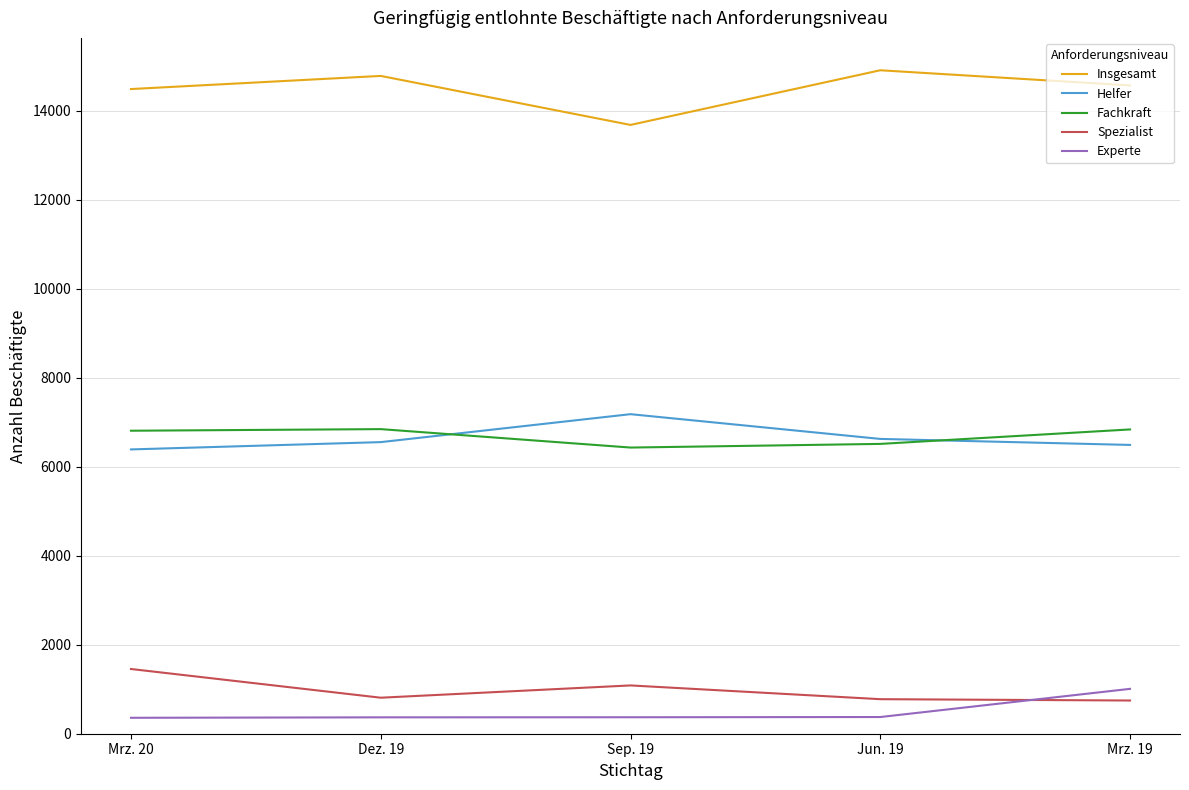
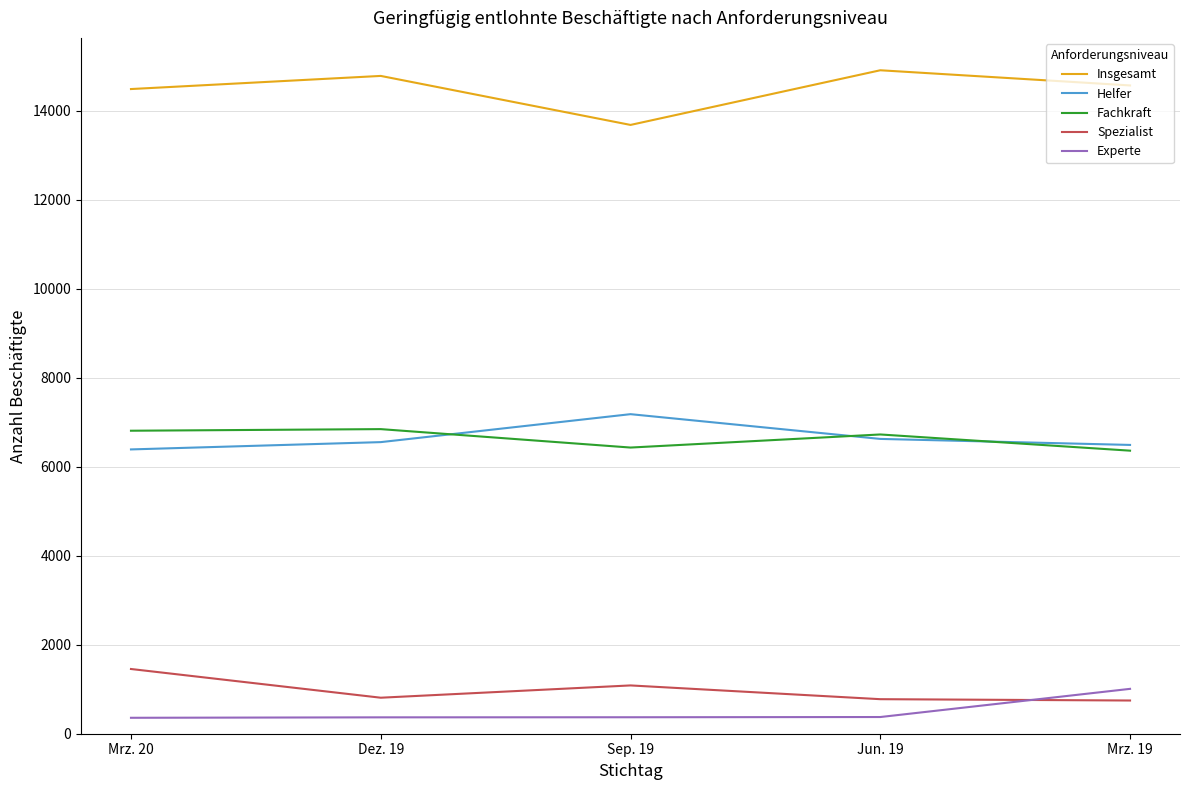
  {
    "Insgesamt": {
      "Mrz. 20": 14500,
      "Dez. 19": 14800,
      "Sep. 19": 13700,
      "Jun. 19": 14900
    },
    "Helfer": {
      "Mrz. 20": 6400,
      "Dez. 19": 6600,
      "Sep. 19": 7200,
      "Jun. 19": 6600,
      "Mrz. 19": 6500
    },
    "Fachkraft": {
      "Mrz. 20": 6800,
      "Dez. 19": 6800,
      "Sep. 19": 6400,
-     "Jun. 19": 6500,
-     "Mrz. 19": 6800
+     "Jun. 19": 6700,
+     "Mrz. 19": 6400
    },
    "Spezialist": {
      "Mrz. 20": 1500,
      "Dez. 19": 800,
      "Sep. 19": 1100,
      "Jun. 19": 800,
      "Mrz. 19": 700
    },
    "Experte": {
      "Mrz. 20": 400,
      "Dez. 19": 400,
      "Sep. 19": 400,
      "Jun. 19": 400,
      "Mrz. 19": 1000
    }
  }
